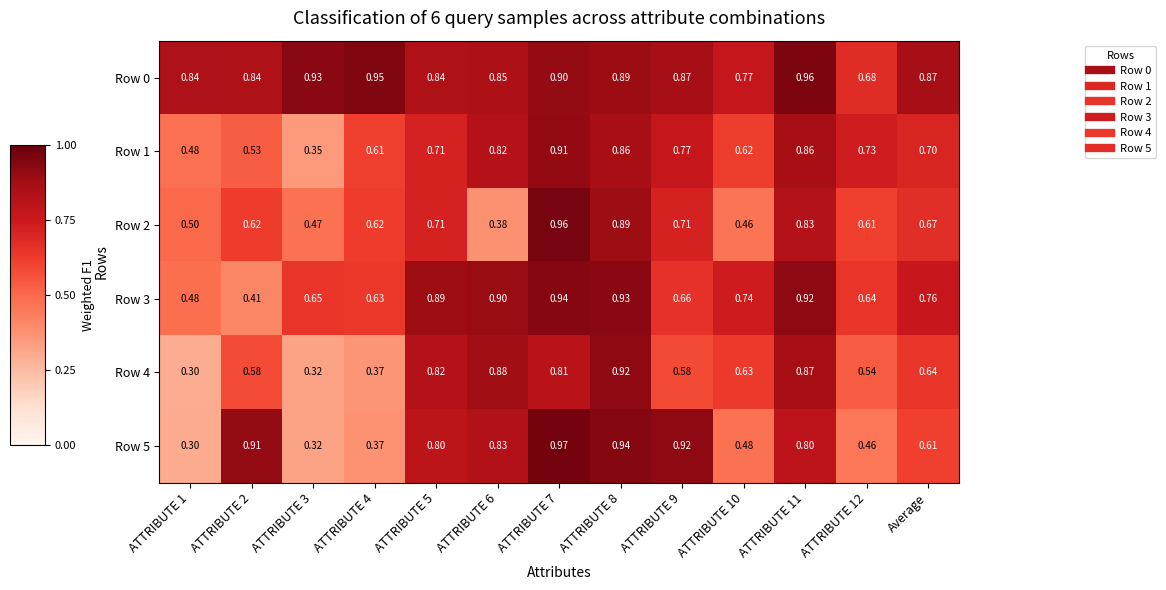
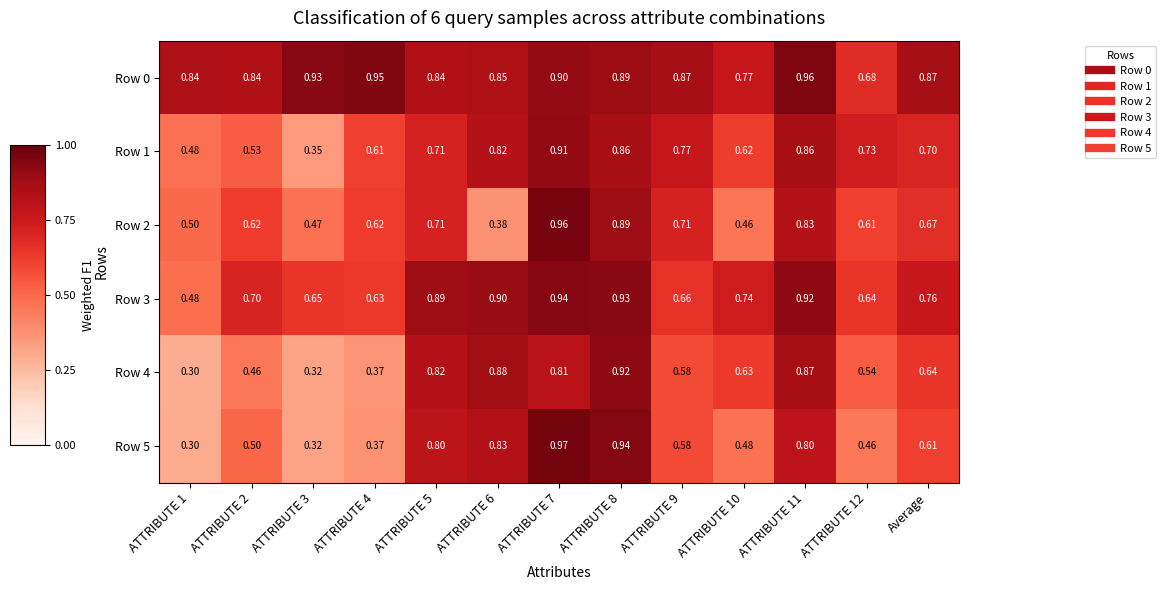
  {
    "Row 0": {
      "ATTRIBUTE 1": 0.84,
      "ATTRIBUTE 2": 0.84,
      "ATTRIBUTE 3": 0.93,
      "ATTRIBUTE 4": 0.95,
      "ATTRIBUTE 5": 0.84,
      "ATTRIBUTE 6": 0.85,
      "ATTRIBUTE 7": 0.90,
      "ATTRIBUTE 8": 0.89,
      "ATTRIBUTE 9": 0.87,
      "ATTRIBUTE 10": 0.77,
      "ATTRIBUTE 11": 0.96,
      "ATTRIBUTE 12": 0.68,
      "Average": 0.87
    },
    "Row 1": {
      "ATTRIBUTE 1": 0.48,
      "ATTRIBUTE 2": 0.53,
      "ATTRIBUTE 3": 0.35,
      "ATTRIBUTE 4": 0.61,
      "ATTRIBUTE 5": 0.71,
      "ATTRIBUTE 6": 0.82,
      "ATTRIBUTE 7": 0.91,
      "ATTRIBUTE 8": 0.86,
      "ATTRIBUTE 9": 0.77,
      "ATTRIBUTE 10": 0.62,
      "ATTRIBUTE 11": 0.86,
      "ATTRIBUTE 12": 0.73,
      "Average": 0.70
    },
    "Row 2": {
      "ATTRIBUTE 1": 0.50,
      "ATTRIBUTE 2": 0.62,
      "ATTRIBUTE 3": 0.47,
      "ATTRIBUTE 4": 0.62,
      "ATTRIBUTE 5": 0.71,
      "ATTRIBUTE 6": 0.38,
      "ATTRIBUTE 7": 0.96,
      "ATTRIBUTE 8": 0.89,
      "ATTRIBUTE 9": 0.71,
      "ATTRIBUTE 10": 0.46,
      "ATTRIBUTE 11": 0.83,
      "ATTRIBUTE 12": 0.61,
      "Average": 0.67
    },
    "Row 3": {
      "ATTRIBUTE 1": 0.48,
-     "ATTRIBUTE 2": 0.41,
+     "ATTRIBUTE 2": 0.70,
      "ATTRIBUTE 3": 0.65,
      "ATTRIBUTE 4": 0.63,
      "ATTRIBUTE 5": 0.89,
      "ATTRIBUTE 6": 0.90,
      "ATTRIBUTE 7": 0.94,
      "ATTRIBUTE 8": 0.93,
      "ATTRIBUTE 9": 0.66,
      "ATTRIBUTE 10": 0.74,
      "ATTRIBUTE 11": 0.92,
      "ATTRIBUTE 12": 0.64,
      "Average": 0.76
    },
    "Row 4": {
      "ATTRIBUTE 1": 0.30,
-     "ATTRIBUTE 2": 0.58,
+     "ATTRIBUTE 2": 0.46,
      "ATTRIBUTE 3": 0.32,
      "ATTRIBUTE 4": 0.37,
      "ATTRIBUTE 5": 0.82,
      "ATTRIBUTE 6": 0.88,
      "ATTRIBUTE 7": 0.81,
      "ATTRIBUTE 8": 0.92,
      "ATTRIBUTE 9": 0.58,
      "ATTRIBUTE 10": 0.63,
      "ATTRIBUTE 11": 0.87,
      "ATTRIBUTE 12": 0.54,
      "Average": 0.64
    },
    "Row 5": {
      "ATTRIBUTE 1": 0.30,
-     "ATTRIBUTE 2": 0.91,
+     "ATTRIBUTE 2": 0.50,
      "ATTRIBUTE 3": 0.32,
      "ATTRIBUTE 4": 0.37,
      "ATTRIBUTE 5": 0.80,
      "ATTRIBUTE 6": 0.83,
      "ATTRIBUTE 7": 0.97,
      "ATTRIBUTE 8": 0.94,
-     "ATTRIBUTE 9": 0.92,
+     "ATTRIBUTE 9": 0.58,
      "ATTRIBUTE 10": 0.48,
      "ATTRIBUTE 11": 0.80,
      "ATTRIBUTE 12": 0.46,
      "Average": 0.61
    }
  }
